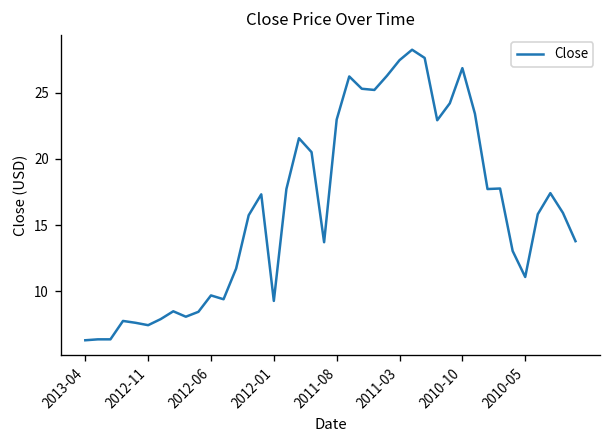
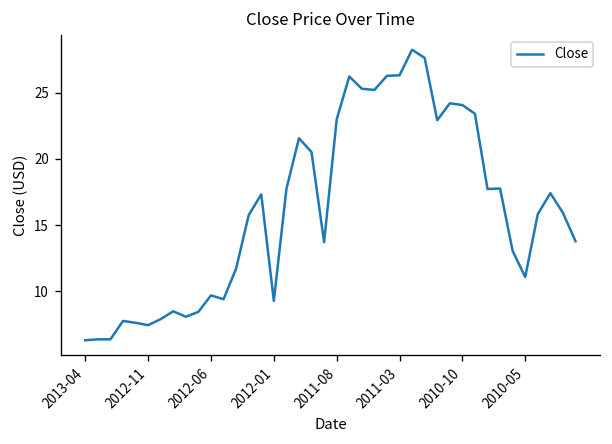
  {
    "2013-04": 6.3,
    "2012-11": 7.4,
    "2012-06": 9.7,
    "2012-01": 9.3,
    "2011-08": 23.0,
-   "2011-03": 27.5,
-   "2010-10": 26.9,
+   "2011-03": 26.3,
+   "2010-10": 24.1,
    "2010-05": 11.1
  }
